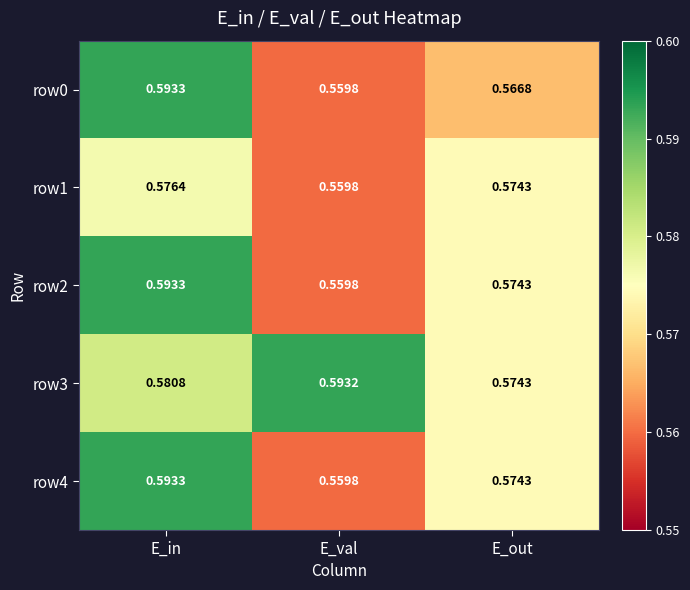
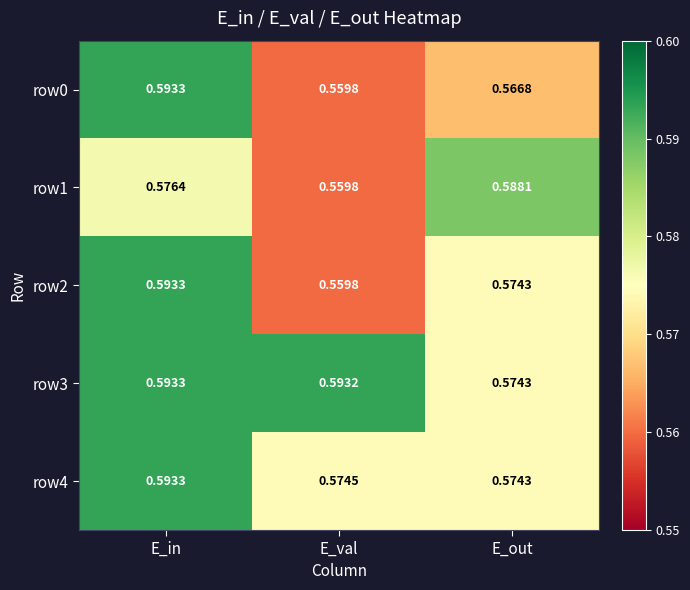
  {
    "row0": {
      "E_in": 0.5933,
      "E_val": 0.5598,
      "E_out": 0.5668
    },
    "row1": {
      "E_in": 0.5764,
      "E_val": 0.5598,
-     "E_out": 0.5743
+     "E_out": 0.5881
    },
    "row2": {
      "E_in": 0.5933,
      "E_val": 0.5598,
      "E_out": 0.5743
    },
    "row3": {
-     "E_in": 0.5808,
+     "E_in": 0.5933,
      "E_val": 0.5932,
      "E_out": 0.5743
    },
    "row4": {
      "E_in": 0.5933,
-     "E_val": 0.5598,
+     "E_val": 0.5745,
      "E_out": 0.5743
    }
  }
